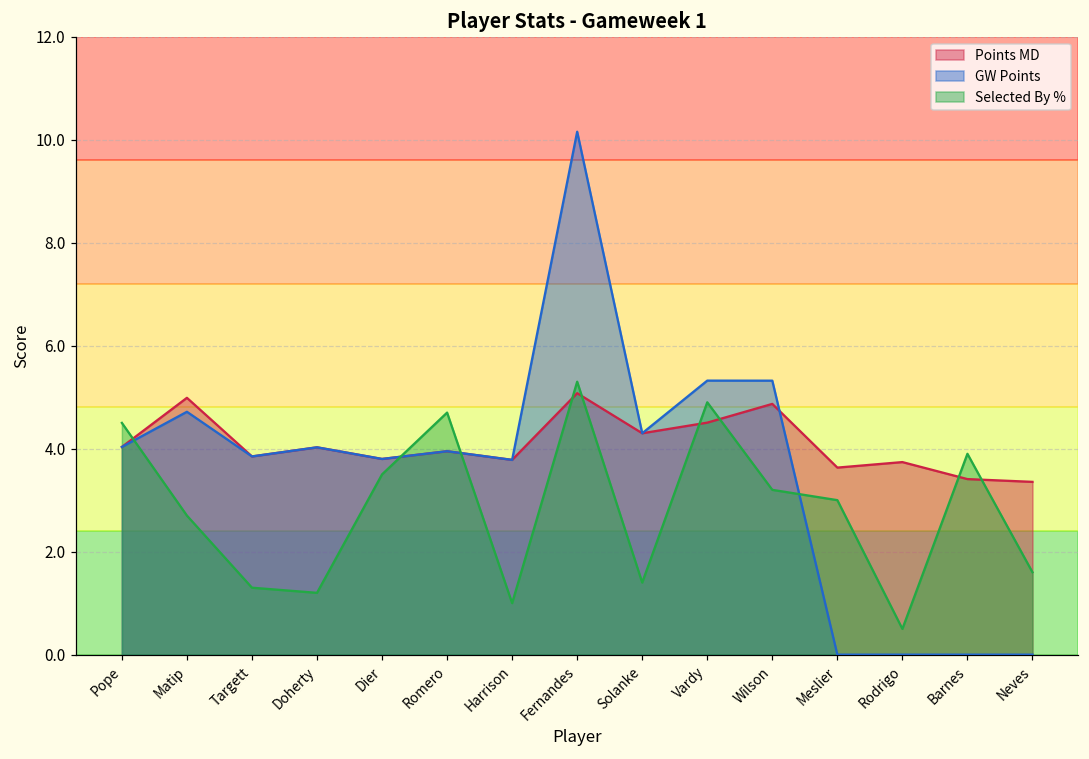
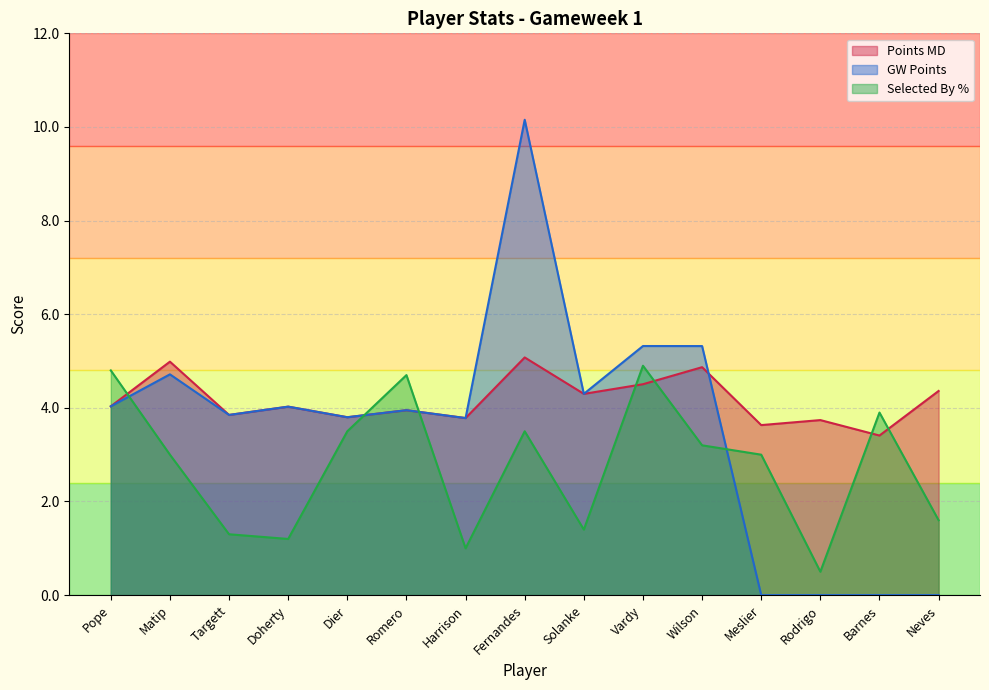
  {
    "Points MD": {
      "Matip": 5.0,
      "Fernandes": 5.1,
      "Vardy": 4.5,
      "Wilson": 4.9,
      "Meslier": 3.6,
      "Rodrigo": 3.7,
      "Barnes": 3.4,
-     "Neves": 3.4
+     "Neves": 4.4
    },
    "GW Points": {
      "Matip": 4.7,
      "Fernandes": 10.2,
      "Vardy": 5.3,
      "Wilson": 5.3,
      "Meslier": 0.0,
      "Rodrigo": 0.0,
      "Barnes": 0.0,
      "Neves": 0.0
    },
    "Selected By %": {
-     "Pope": 4.5,
-     "Matip": 2.7,
+     "Pope": 4.8,
+     "Matip": 3.0,
      "Targett": 1.3,
      "Doherty": 1.2,
      "Dier": 3.5,
      "Romero": 4.7,
      "Harrison": 1.0,
-     "Fernandes": 5.3,
+     "Fernandes": 3.5,
      "Solanke": 1.4,
      "Vardy": 4.9,
      "Wilson": 3.2,
      "Meslier": 3.0,
      "Rodrigo": 0.5,
      "Barnes": 3.9,
      "Neves": 1.6
    }
  }
